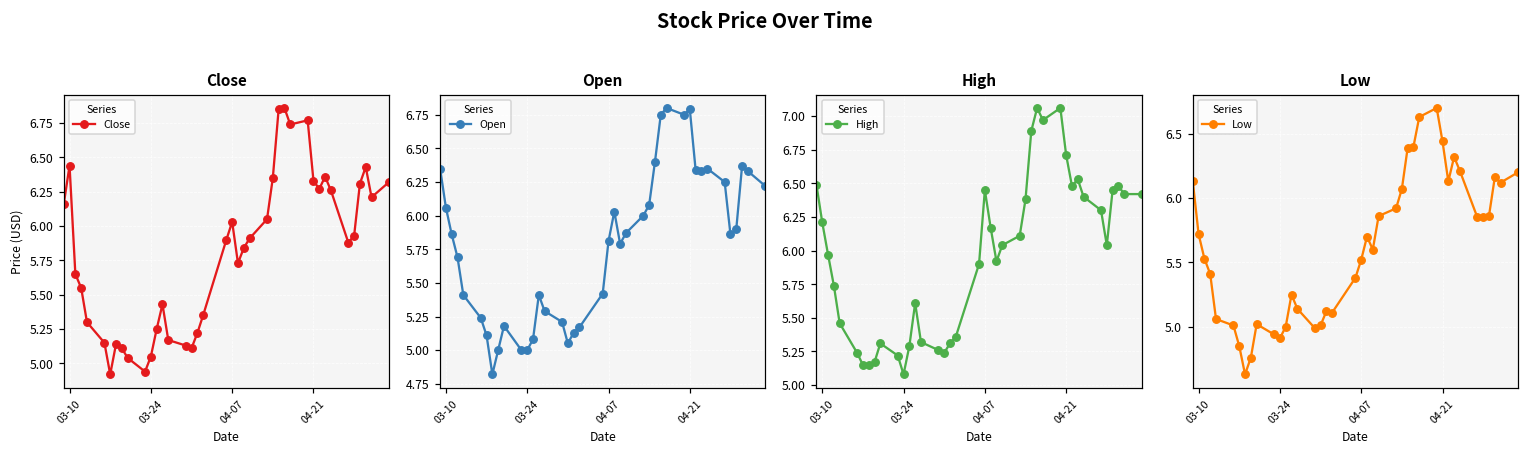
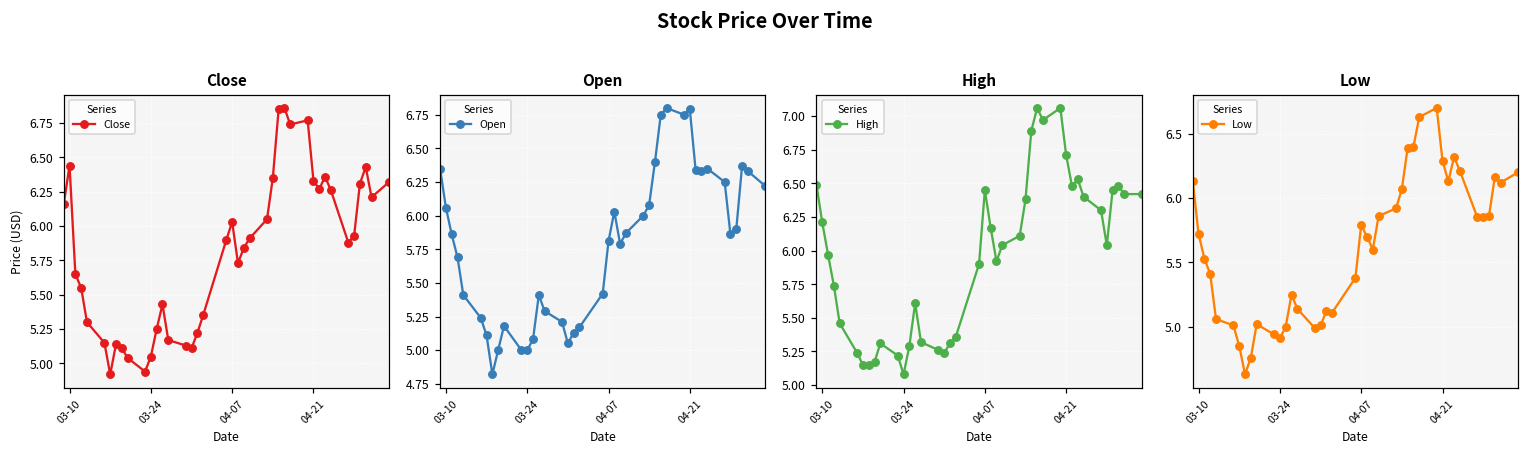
  {
    "Close": {
      "03-10": 6.44,
      "03-24": 5.05,
      "04-07": 6.03,
      "04-21": 6.33
    },
    "Open": {
      "03-10": 6.06,
      "03-24": 5.00,
      "04-07": 5.81,
      "04-21": 6.79
    },
    "High": {
      "03-10": 6.21,
      "03-24": 5.08,
      "04-07": 6.45,
      "04-21": 6.71
    },
    "Low": {
      "03-10": 5.72,
      "03-24": 4.91,
-     "04-07": 5.52,
-     "04-21": 6.44
+     "04-07": 5.79,
+     "04-21": 6.29
    }
  }
